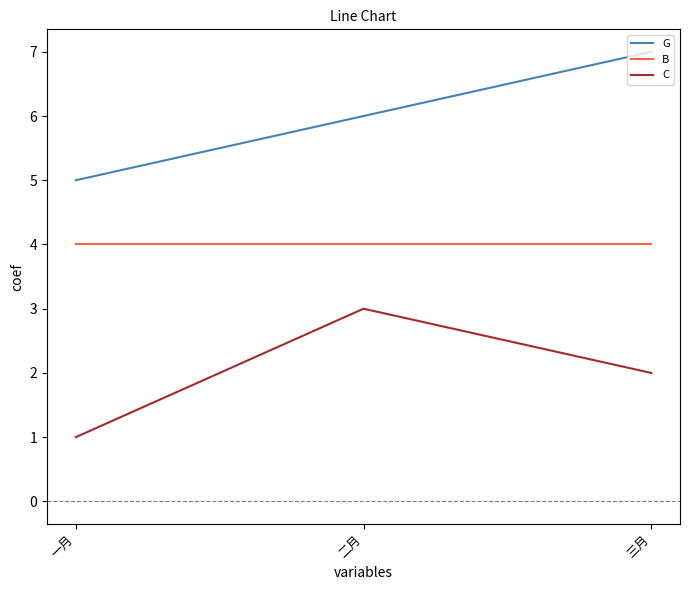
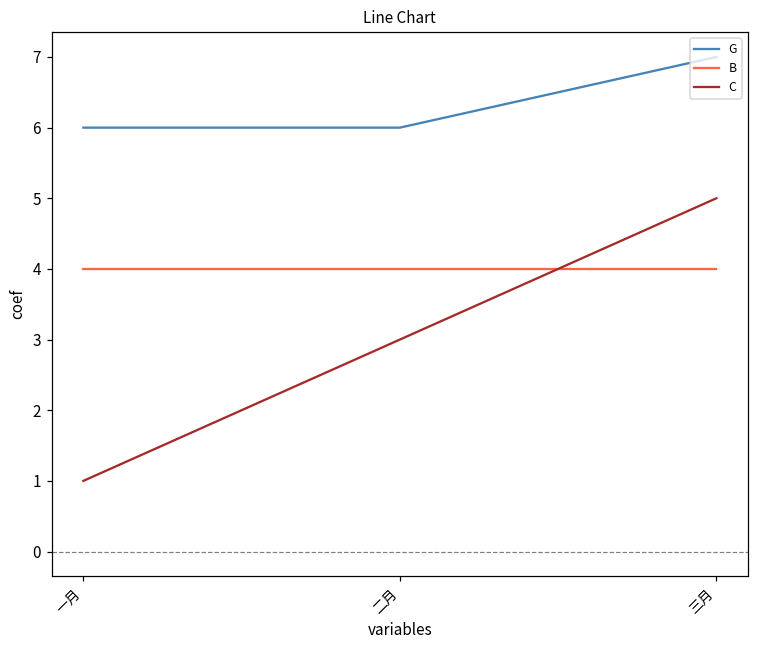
  {
    "G": {
-     "一月": 5,
+     "一月": 6,
      "二月": 6
    },
    "B": {
      "一月": 4,
      "二月": 4,
      "三月": 4
    },
    "C": {
      "一月": 1,
      "二月": 3,
-     "三月": 2
+     "三月": 5
    }
  }
